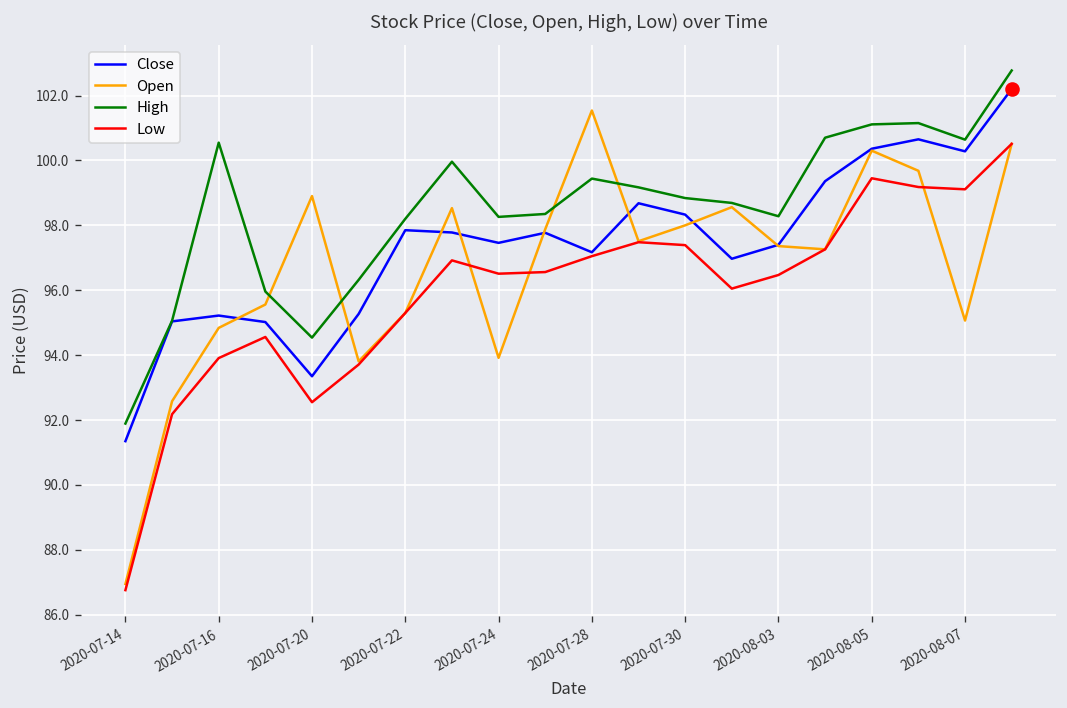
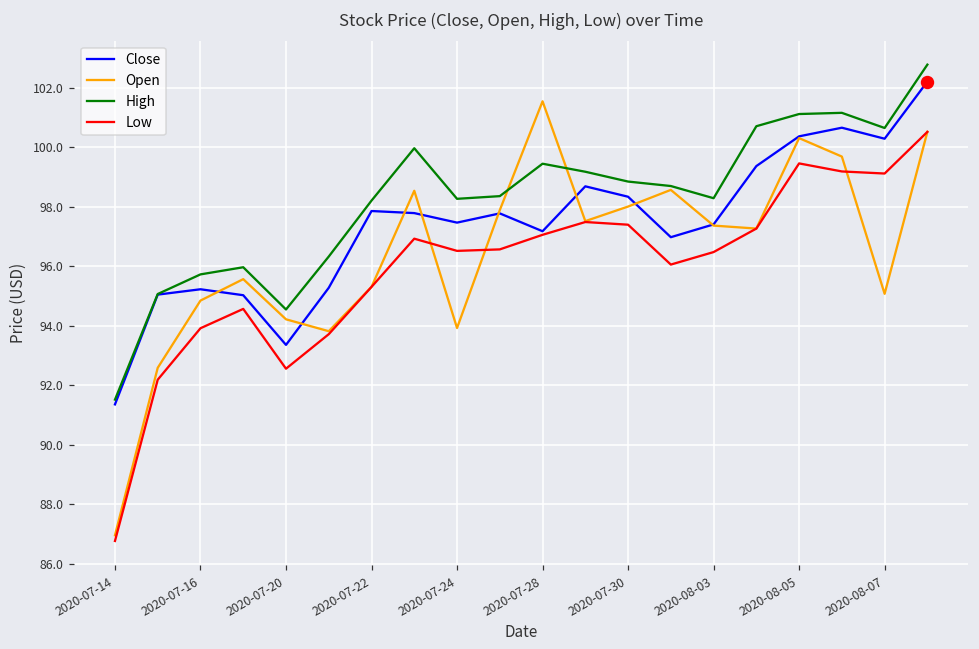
  {
    "Close": {
      "2020-07-14": 91.3,
      "2020-07-16": 95.2,
      "2020-07-20": 93.3,
      "2020-07-22": 97.8,
      "2020-07-24": 97.5,
      "2020-07-28": 97.2,
      "2020-07-30": 98.3,
      "2020-08-07": 100.3
    },
    "Open": {
      "2020-07-14": 86.9,
      "2020-07-16": 94.8,
-     "2020-07-20": 98.9,
+     "2020-07-20": 94.2,
      "2020-07-24": 93.9,
      "2020-07-28": 101.5,
      "2020-07-30": 98.0,
      "2020-08-07": 95.1
    },
    "High": {
-     "2020-07-14": 91.9,
-     "2020-07-16": 100.5,
+     "2020-07-14": 91.5,
+     "2020-07-16": 95.7,
      "2020-07-20": 94.5,
      "2020-07-22": 98.2,
      "2020-07-24": 98.3,
      "2020-07-28": 99.4,
      "2020-07-30": 98.8,
      "2020-08-03": 98.3,
      "2020-08-05": 101.1,
      "2020-08-07": 100.6
    }
  }
